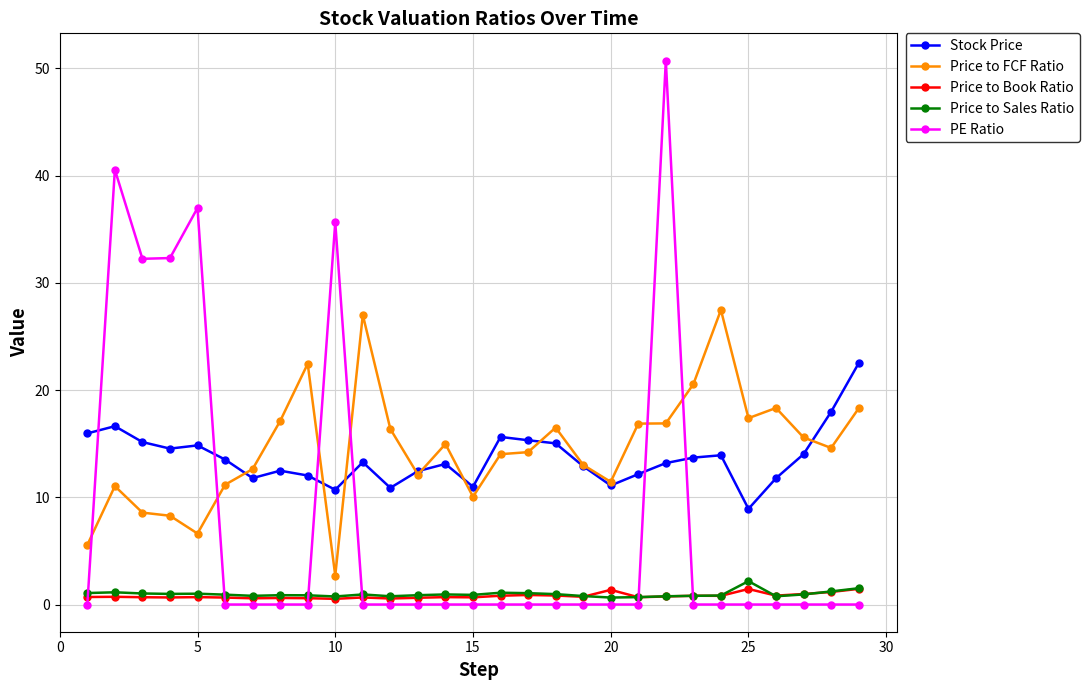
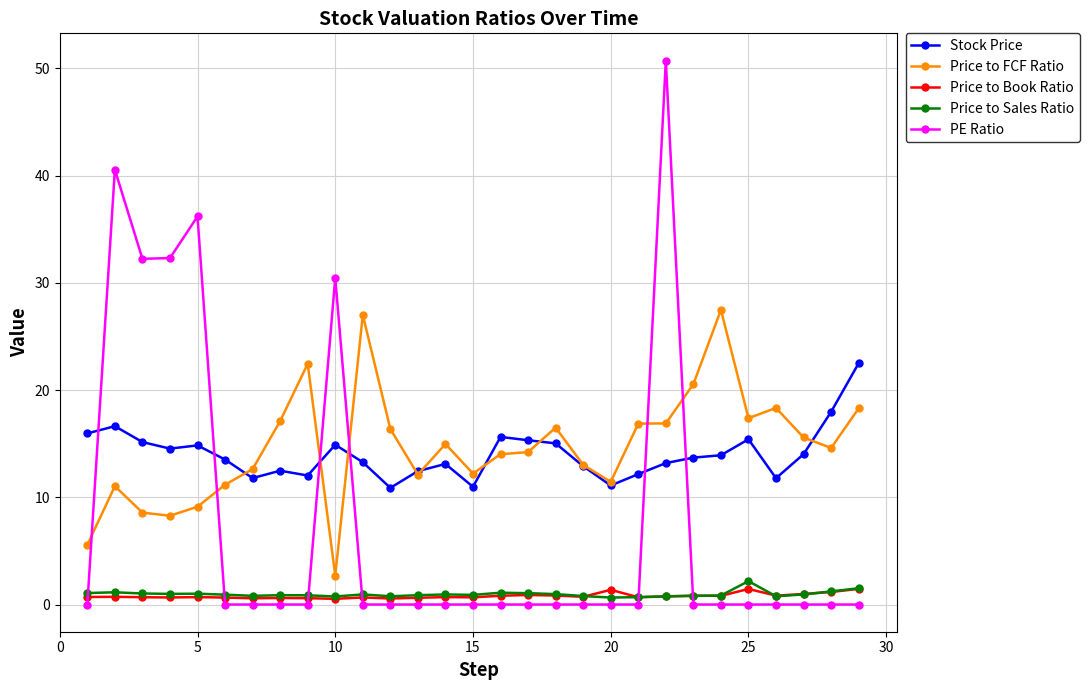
  {
    "Stock Price": {
      "5": 14.8,
-     "10": 10.7,
+     "10": 14.9,
      "15": 11.0,
      "20": 11.1,
-     "25": 8.9
+     "25": 15.4
    },
    "Price to FCF Ratio": {
-     "5": 6.6,
+     "5": 9.1,
      "10": 2.7,
-     "15": 10.1,
+     "15": 12.2,
      "20": 11.4,
      "25": 17.4
    },
    "Price to Book Ratio": {
      "5": 0.7,
      "20": 1.4,
      "25": 1.5
    },
    "Price to Sales Ratio": {
      "5": 1.0,
      "20": 0.7,
      "25": 2.2
    },
    "PE Ratio": {
-     "5": 37.0,
-     "10": 35.7,
+     "5": 36.2,
+     "10": 30.5,
      "15": 0.0,
      "20": 0.0,
      "25": 0.0
    }
  }
